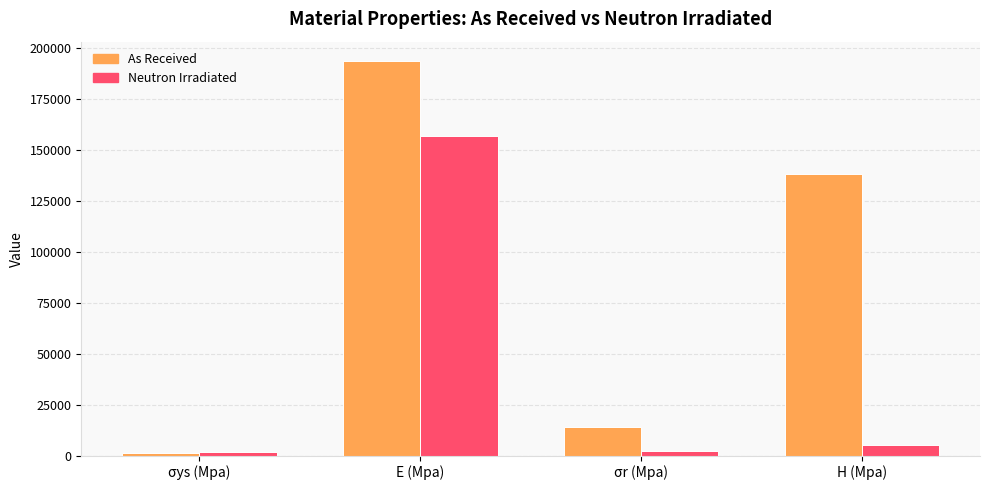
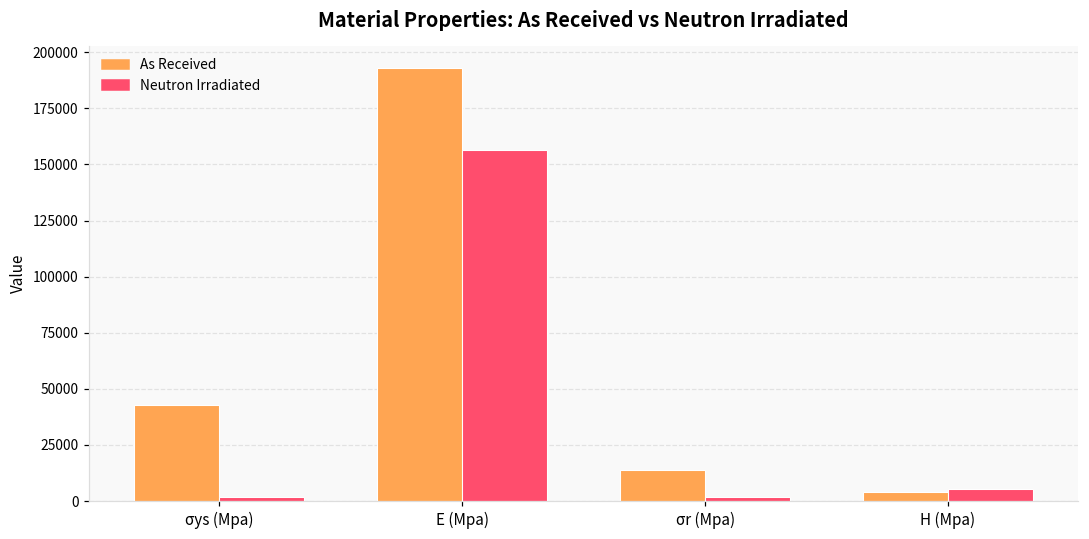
  {
    "As Received": {
-     "σys (Mpa)": 1000,
+     "σys (Mpa)": 43000,
      "E (Mpa)": 193000,
      "σr (Mpa)": 14000,
-     "H (Mpa)": 138000
+     "H (Mpa)": 4000
    },
    "Neutron Irradiated": {
      "σys (Mpa)": 2000,
      "E (Mpa)": 157000,
      "σr (Mpa)": 2000,
      "H (Mpa)": 5000
    }
  }
